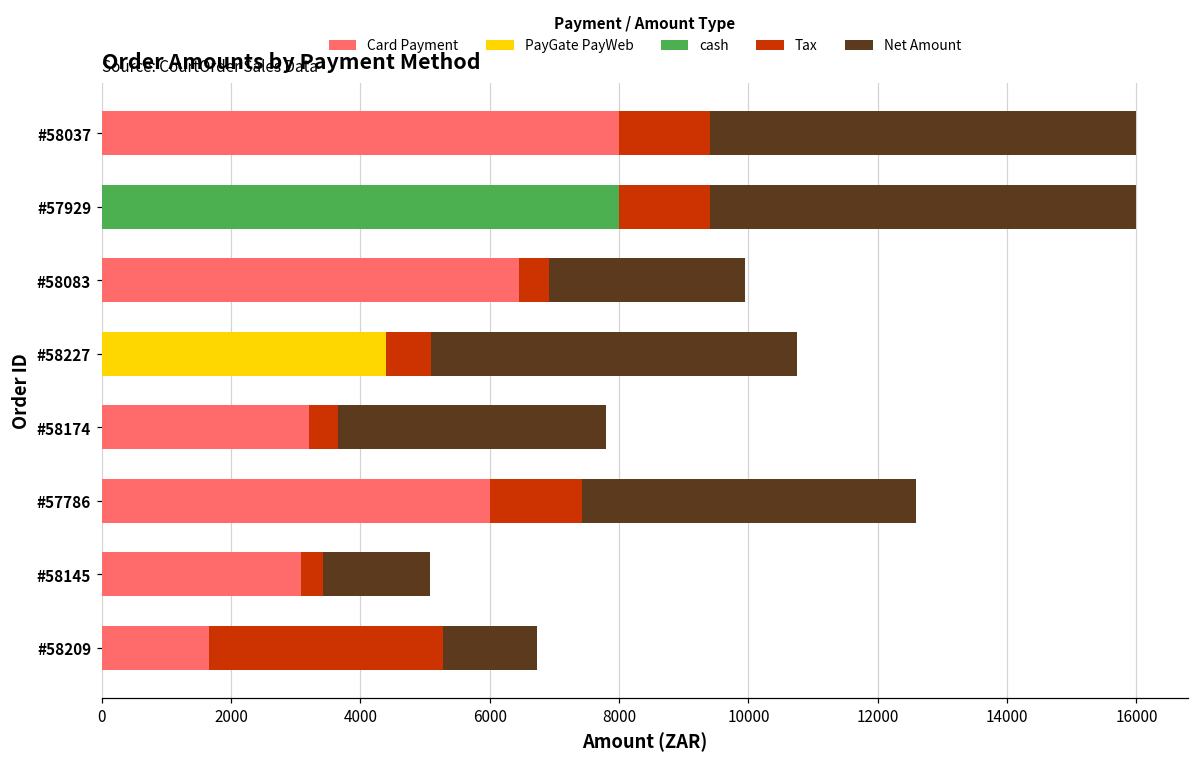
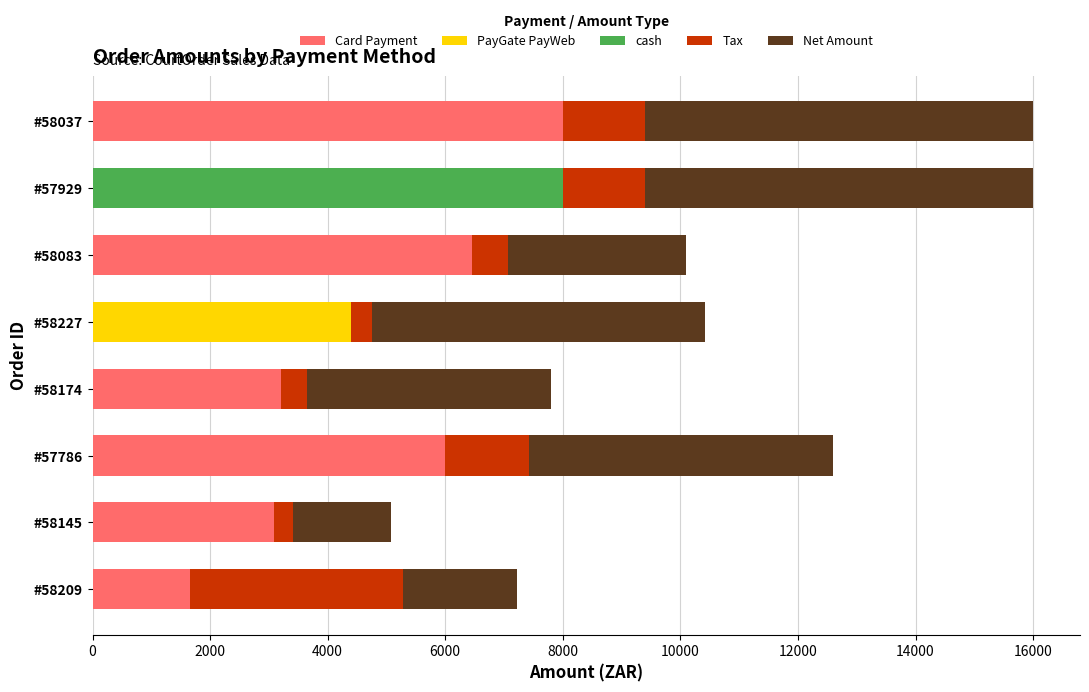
  {
    "Card Payment": {
      "#58037": 8000,
      "#57929": 0,
      "#58083": 6500,
      "#58227": 0,
      "#58174": 3200,
      "#57786": 6000,
      "#58145": 3100,
      "#58209": 1700
    },
    "Tax": {
      "#58037": 1400,
      "#57929": 1400,
-     "#58083": 500,
-     "#58227": 700,
+     "#58083": 600,
+     "#58227": 400,
      "#58174": 500,
      "#57786": 1400,
      "#58145": 300,
      "#58209": 3600
    },
    "Net Amount": {
      "#58037": 6600,
      "#57929": 6600,
      "#58083": 3000,
      "#58227": 5700,
      "#58174": 4100,
      "#57786": 5200,
      "#58145": 1700,
-     "#58209": 1400
+     "#58209": 1900
    }
  }
